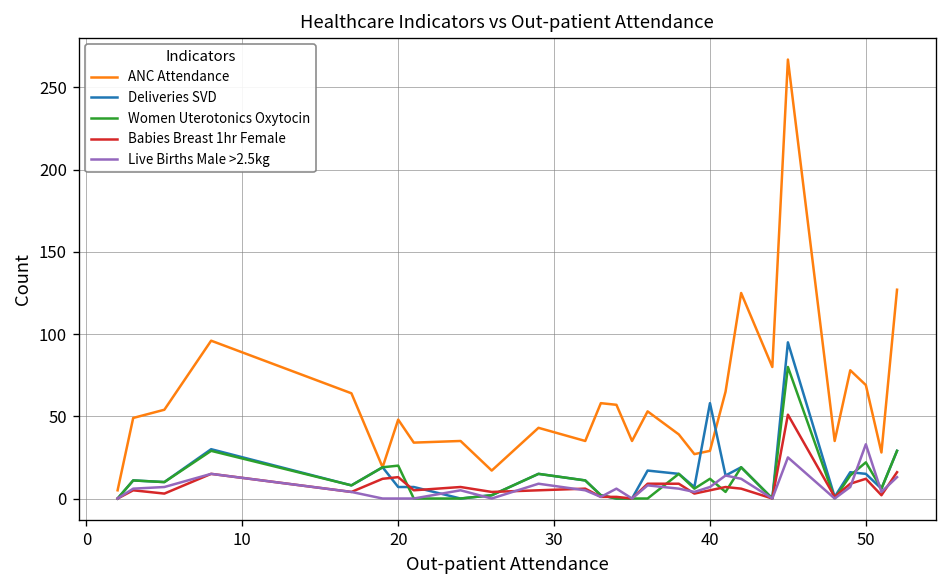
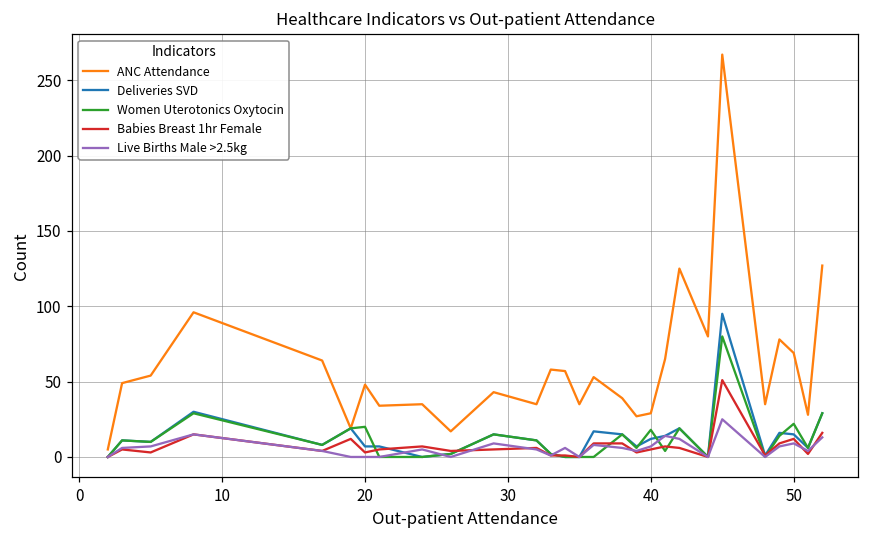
  {
    "ANC Attendance": {
      "20": 48,
      "40": 29,
      "50": 69
    },
    "Deliveries SVD": {
      "20": 7,
-     "40": 58,
+     "40": 12,
      "50": 15
    },
    "Women Uterotonics Oxytocin": {
      "20": 20,
-     "40": 12,
+     "40": 18,
      "50": 22
    },
    "Babies Breast 1hr Female": {
-     "20": 13,
+     "20": 3,
      "40": 5,
      "50": 12
    },
    "Live Births Male >2.5kg": {
      "20": 0,
      "40": 7,
-     "50": 33
+     "50": 9
    }
  }
